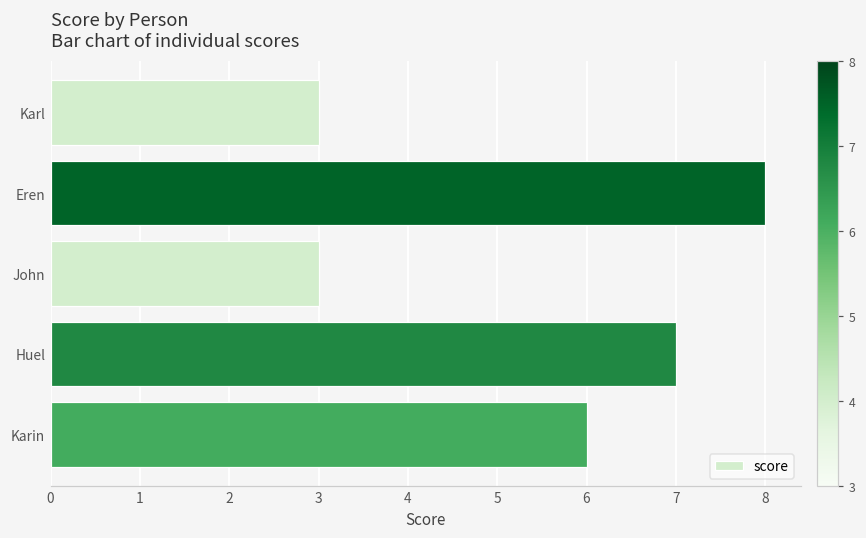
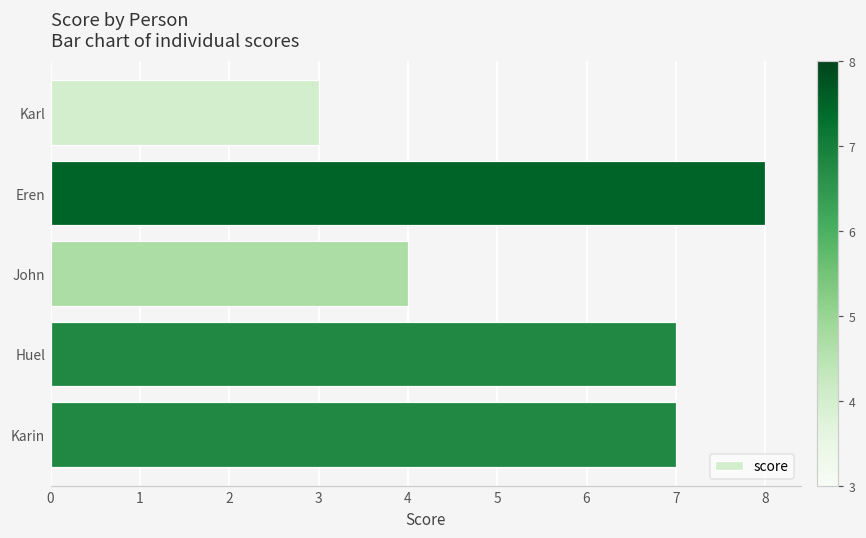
  {
    "Karl": 3,
    "Eren": 8,
-   "John": 3,
+   "John": 4,
    "Huel": 7,
-   "Karin": 6
+   "Karin": 7
  }
